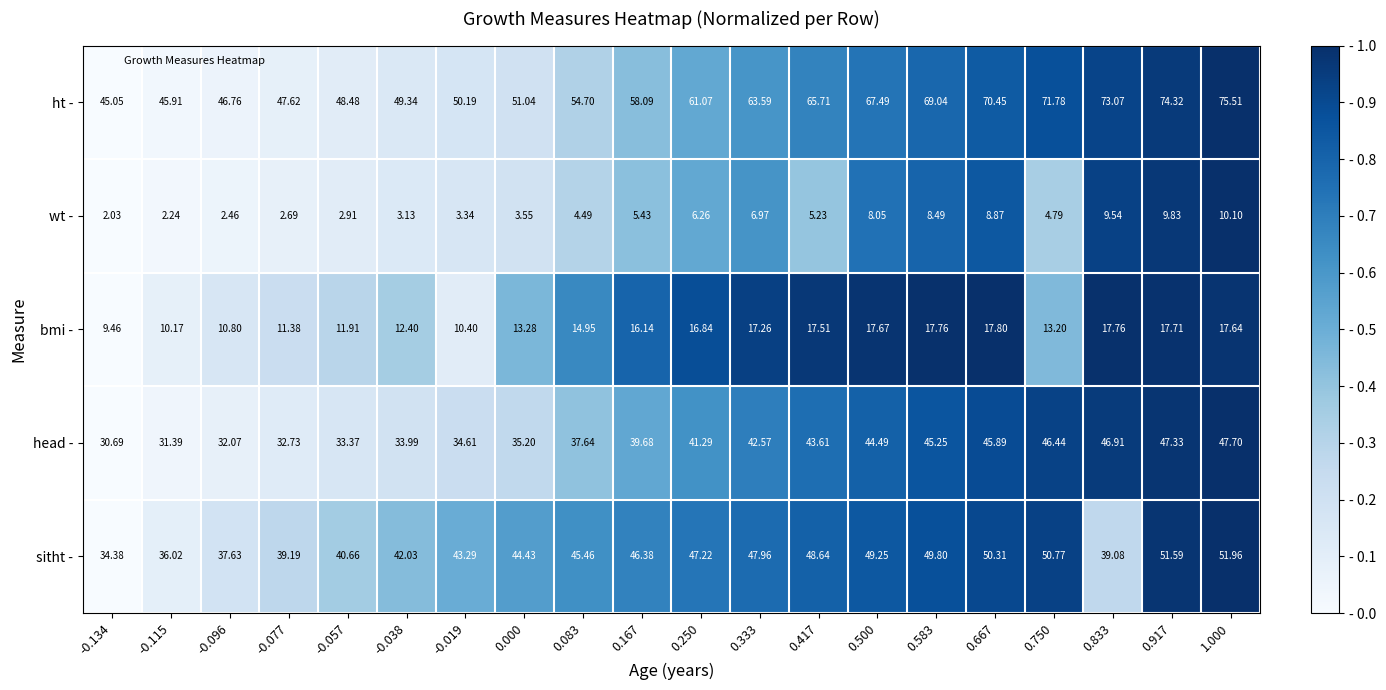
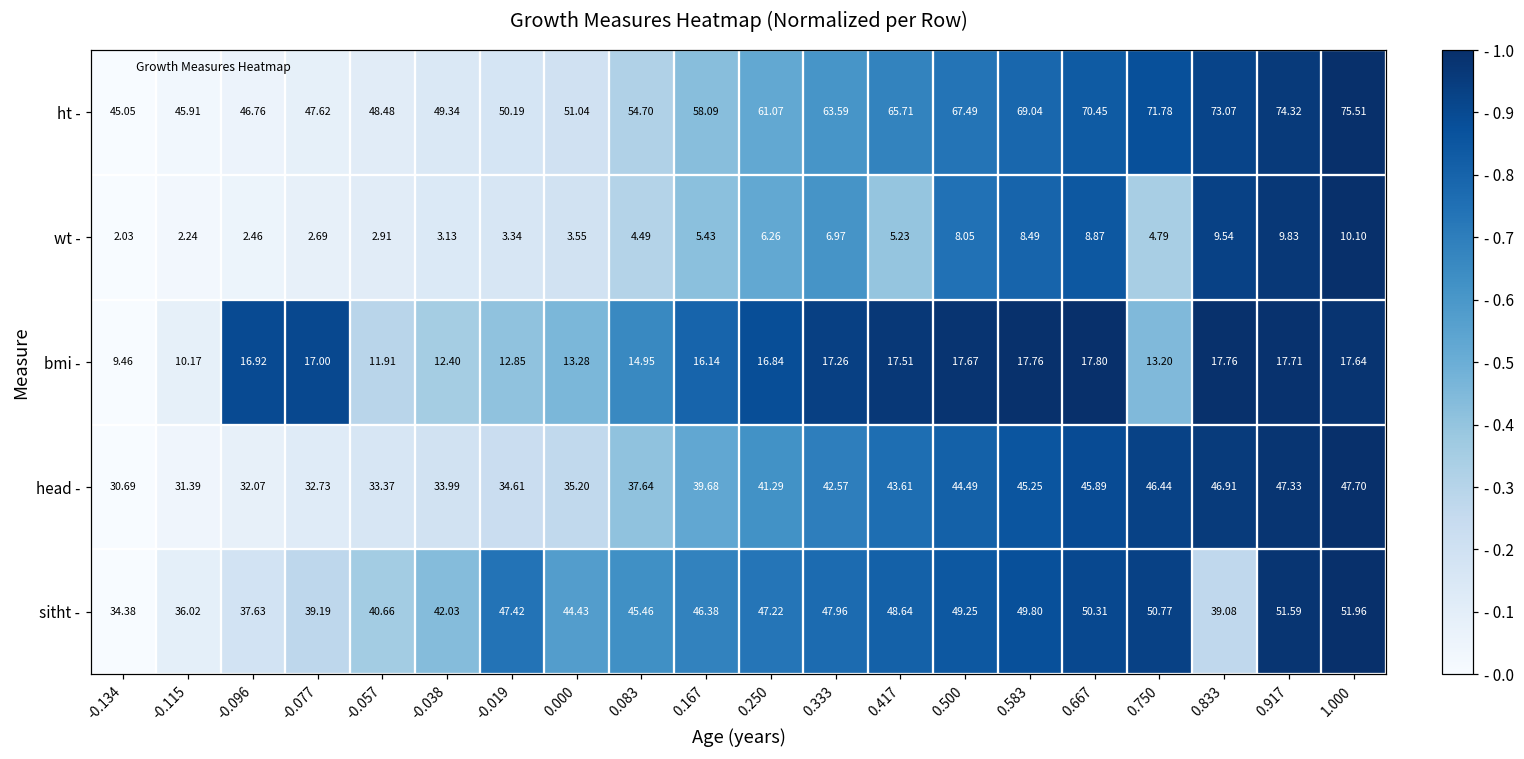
  {
    "ht -": {
      "-0.134": 45.05,
      "-0.115": 45.91,
      "-0.096": 46.76,
      "-0.077": 47.62,
      "-0.057": 48.48,
      "-0.038": 49.34,
      "-0.019": 50.19,
      "0.000": 51.04,
      "0.083": 54.70,
      "0.167": 58.09,
      "0.250": 61.07,
      "0.333": 63.59,
      "0.417": 65.71,
      "0.500": 67.49,
      "0.583": 69.04,
      "0.667": 70.45,
      "0.750": 71.78,
      "0.833": 73.07,
      "0.917": 74.32,
      "1.000": 75.51
    },
    "wt -": {
      "-0.134": 2.03,
      "-0.115": 2.24,
      "-0.096": 2.46,
      "-0.077": 2.69,
      "-0.057": 2.91,
      "-0.038": 3.13,
      "-0.019": 3.34,
      "0.000": 3.55,
      "0.083": 4.49,
      "0.167": 5.43,
      "0.250": 6.26,
      "0.333": 6.97,
      "0.417": 5.23,
      "0.500": 8.05,
      "0.583": 8.49,
      "0.667": 8.87,
      "0.750": 4.79,
      "0.833": 9.54,
      "0.917": 9.83,
      "1.000": 10.10
    },
    "bmi -": {
      "-0.134": 9.46,
      "-0.115": 10.17,
-     "-0.096": 10.80,
-     "-0.077": 11.38,
+     "-0.096": 16.92,
+     "-0.077": 17.00,
      "-0.057": 11.91,
      "-0.038": 12.40,
-     "-0.019": 10.40,
+     "-0.019": 12.85,
      "0.000": 13.28,
      "0.083": 14.95,
      "0.167": 16.14,
      "0.250": 16.84,
      "0.333": 17.26,
      "0.417": 17.51,
      "0.500": 17.67,
      "0.583": 17.76,
      "0.667": 17.80,
      "0.750": 13.20,
      "0.833": 17.76,
      "0.917": 17.71,
      "1.000": 17.64
    },
    "head -": {
      "-0.134": 30.69,
      "-0.115": 31.39,
      "-0.096": 32.07,
      "-0.077": 32.73,
      "-0.057": 33.37,
      "-0.038": 33.99,
      "-0.019": 34.61,
      "0.000": 35.20,
      "0.083": 37.64,
      "0.167": 39.68,
      "0.250": 41.29,
      "0.333": 42.57,
      "0.417": 43.61,
      "0.500": 44.49,
      "0.583": 45.25,
      "0.667": 45.89,
      "0.750": 46.44,
      "0.833": 46.91,
      "0.917": 47.33,
      "1.000": 47.70
    },
    "sitht -": {
      "-0.134": 34.38,
      "-0.115": 36.02,
      "-0.096": 37.63,
      "-0.077": 39.19,
      "-0.057": 40.66,
      "-0.038": 42.03,
-     "-0.019": 43.29,
+     "-0.019": 47.42,
      "0.000": 44.43,
      "0.083": 45.46,
      "0.167": 46.38,
      "0.250": 47.22,
      "0.333": 47.96,
      "0.417": 48.64,
      "0.500": 49.25,
      "0.583": 49.80,
      "0.667": 50.31,
      "0.750": 50.77,
      "0.833": 39.08,
      "0.917": 51.59,
      "1.000": 51.96
    }
  }
